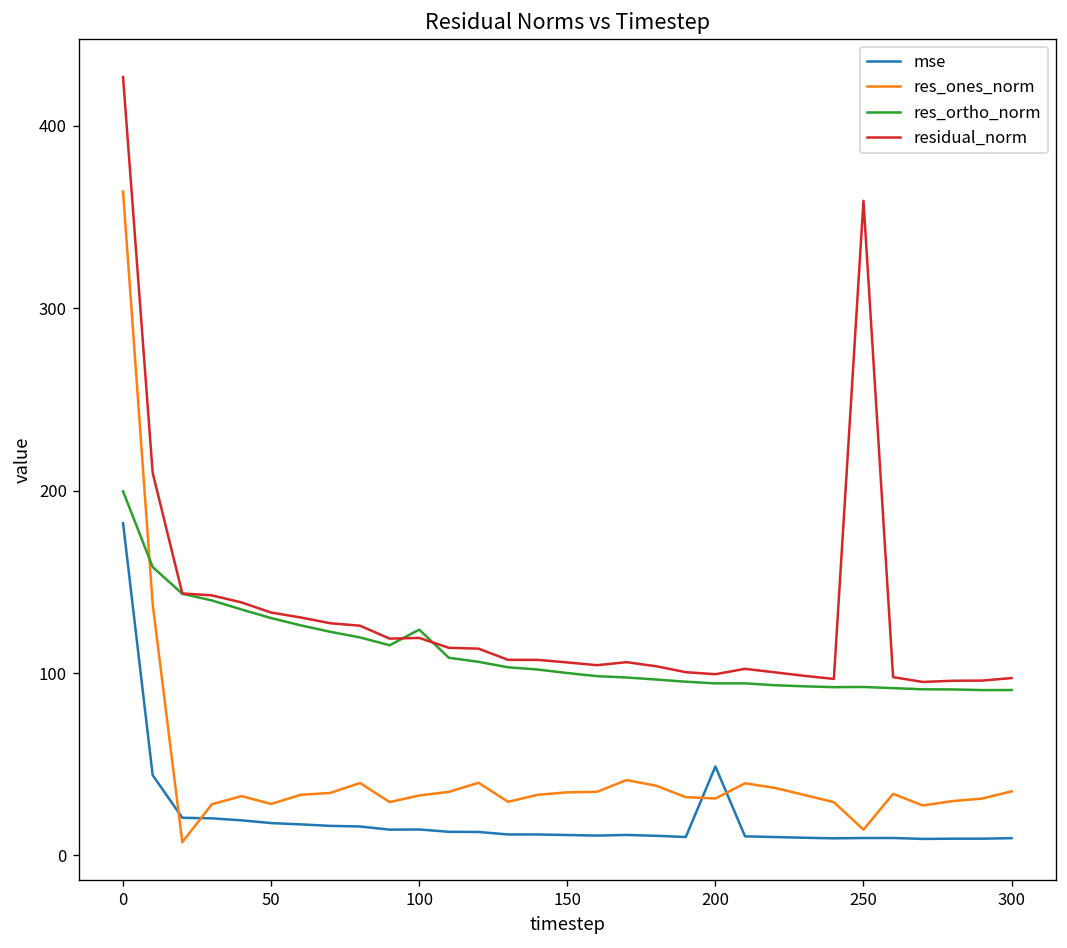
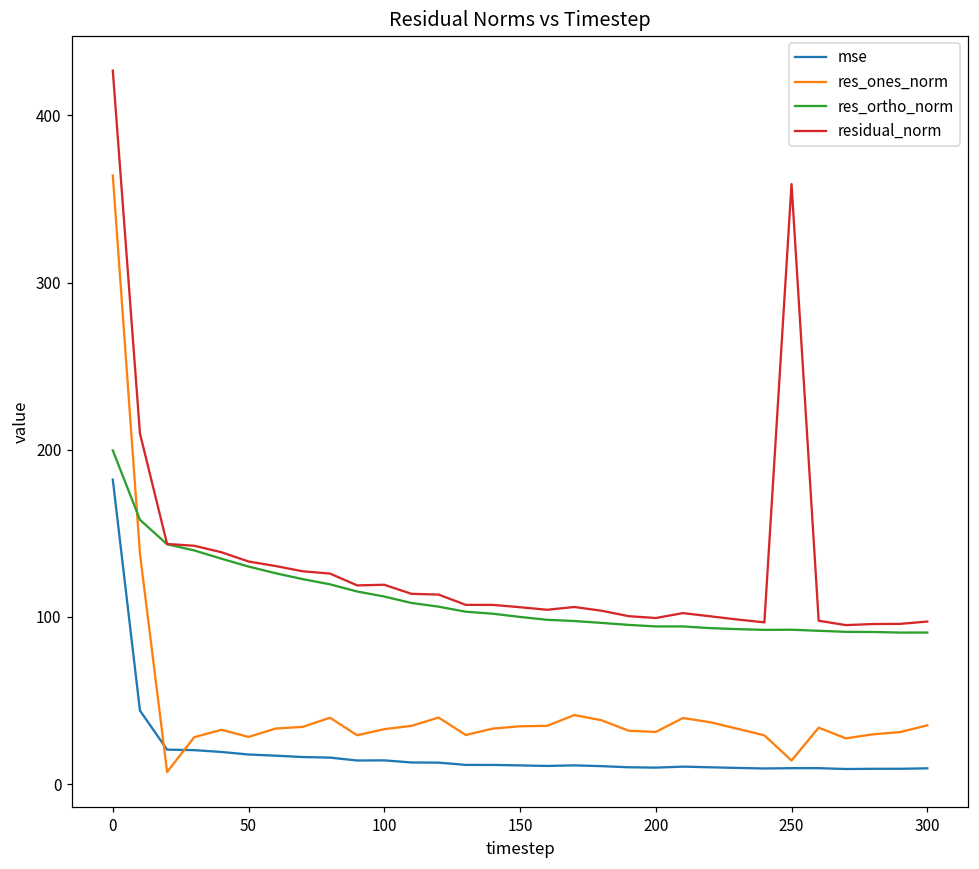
  {
    "mse": {
      "0": 182,
      "50": 18,
      "100": 14,
      "150": 11,
-     "200": 49,
+     "200": 10,
      "250": 10,
      "300": 9
    },
    "res_ones_norm": {
      "0": 364,
      "50": 28,
      "100": 33,
      "150": 35,
      "200": 31,
      "250": 14,
      "300": 35
    },
    "res_ortho_norm": {
      "0": 200,
      "50": 130,
-     "100": 124,
+     "100": 112,
      "150": 100,
      "200": 94,
      "250": 92,
      "300": 91
    },
    "residual_norm": {
      "0": 427,
      "50": 133,
      "100": 119,
      "150": 106,
      "200": 99,
      "250": 359,
      "300": 97
    }
  }
